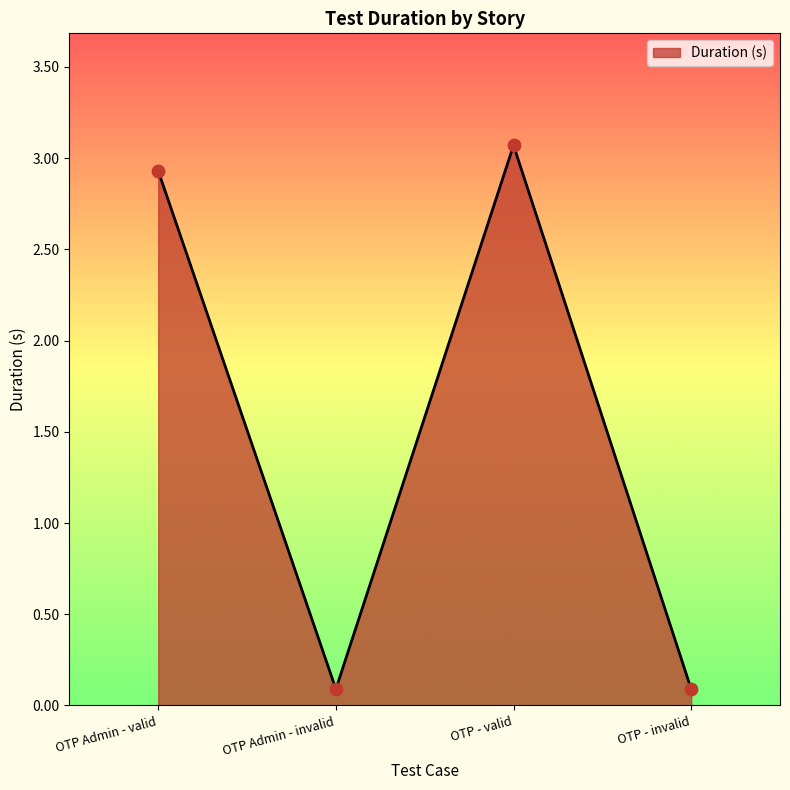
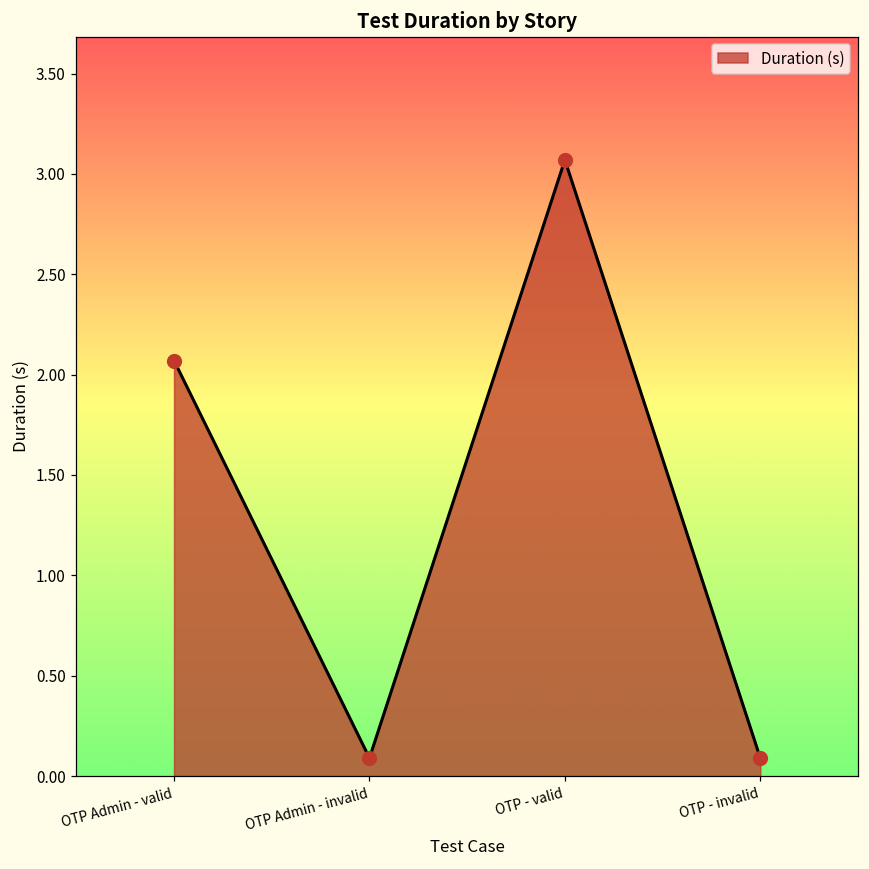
  {
-   "OTP Admin - valid": 2.93,
+   "OTP Admin - valid": 2.07,
    "OTP Admin - invalid": 0.09,
    "OTP - valid": 3.07,
    "OTP - invalid": 0.09
  }
